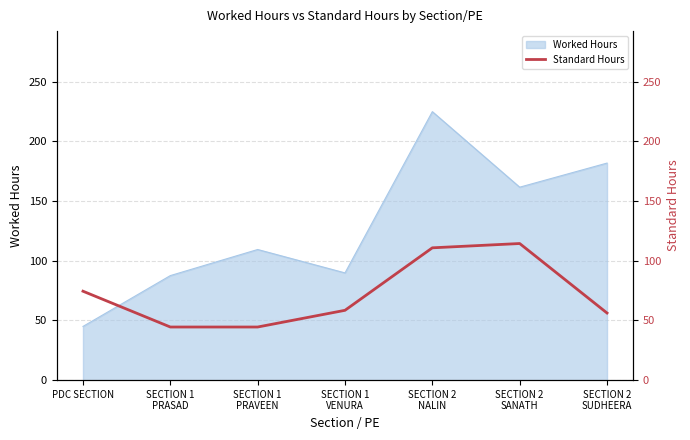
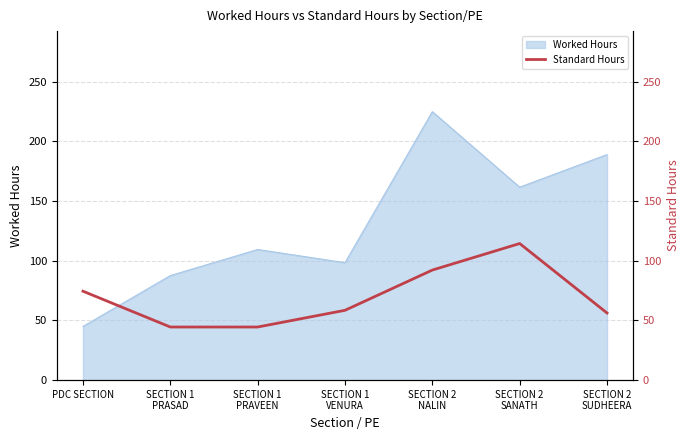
  {
    "Worked Hours": {
      "PDC SECTION": 45,
      "SECTION 1 PRASAD": 88,
      "SECTION 1 PRAVEEN": 109,
-     "SECTION 1 VENURA": 90,
+     "SECTION 1 VENURA": 98,
      "SECTION 2 NALIN": 225,
      "SECTION 2 SANATH": 162,
-     "SECTION 2 SUDHEERA": 182
+     "SECTION 2 SUDHEERA": 189
    },
    "Standard Hours": {
      "PDC SECTION": 75,
      "SECTION 1 PRASAD": 45,
      "SECTION 1 PRAVEEN": 45,
      "SECTION 1 VENURA": 59,
-     "SECTION 2 NALIN": 111,
+     "SECTION 2 NALIN": 92,
      "SECTION 2 SANATH": 114,
      "SECTION 2 SUDHEERA": 56
    }
  }
